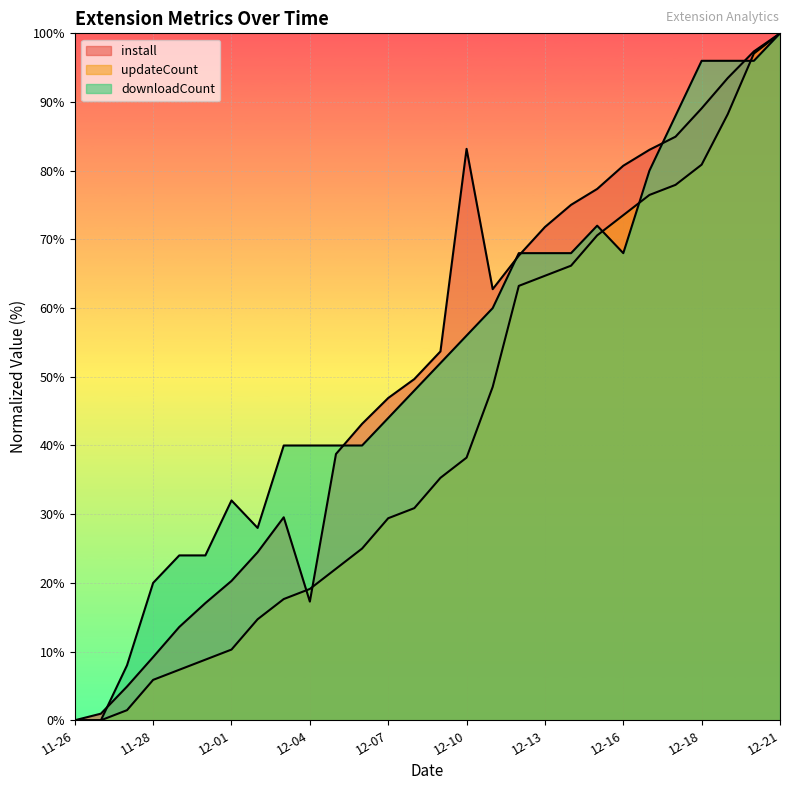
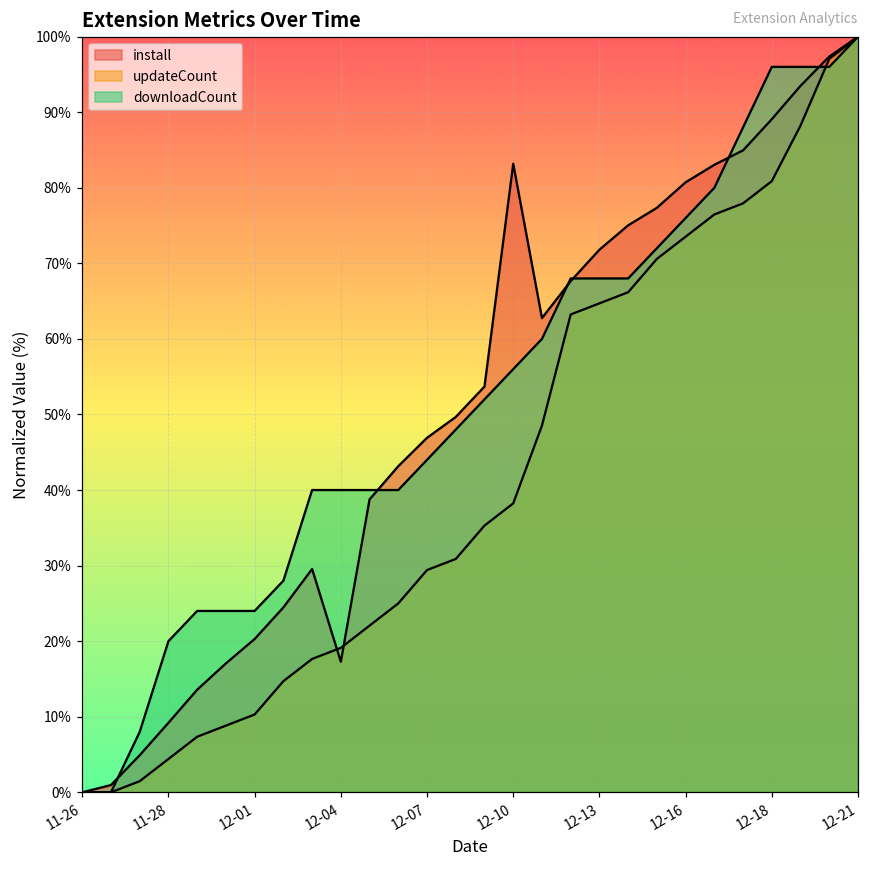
  {
    "install": {
      "11-28": "9%",
      "12-01": "20%",
      "12-04": "17%",
      "12-07": "47%",
      "12-10": "83%",
      "12-13": "72%",
      "12-16": "81%",
      "12-18": "89%"
    },
    "updateCount": {
-     "11-28": "6%",
+     "11-28": "4%",
      "12-01": "10%",
      "12-04": "19%",
      "12-07": "29%",
      "12-10": "38%",
      "12-13": "65%",
      "12-16": "74%",
      "12-18": "81%"
    },
    "downloadCount": {
      "11-28": "20%",
-     "12-01": "32%",
+     "12-01": "24%",
      "12-04": "40%",
      "12-07": "44%",
      "12-10": "56%",
      "12-13": "68%",
-     "12-16": "68%",
+     "12-16": "76%",
      "12-18": "96%"
    }
  }
